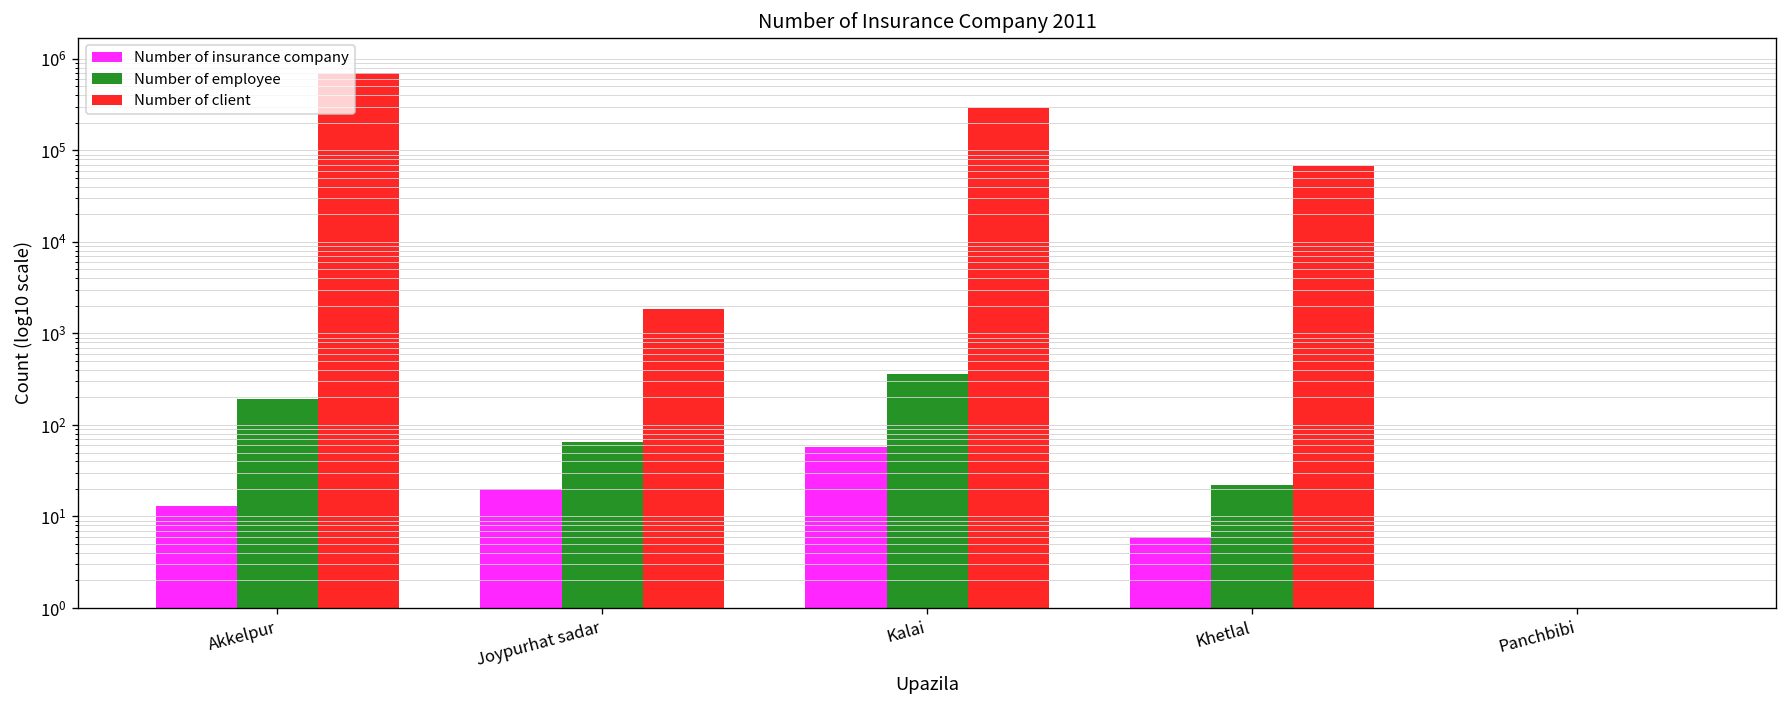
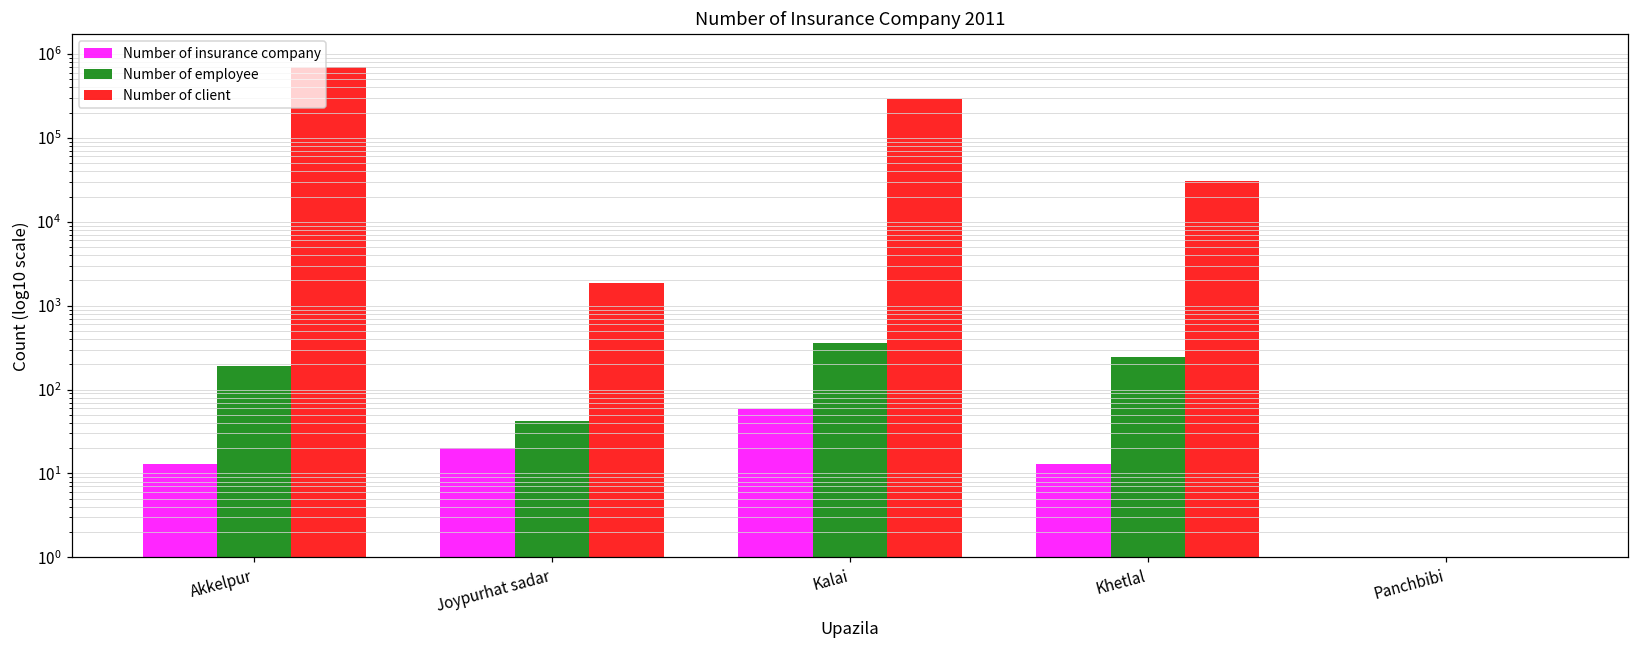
  {
    "Number of insurance company": {
      "Akkelpur": 13,
      "Joypurhat sadar": 20,
      "Kalai": 60,
-     "Khetlal": 6
+     "Khetlal": 13
    },
    "Number of employee": {
      "Akkelpur": 190,
-     "Joypurhat sadar": 70,
+     "Joypurhat sadar": 40,
      "Kalai": 400,
-     "Khetlal": 22
+     "Khetlal": 250
    },
    "Number of client": {
      "Akkelpur": 700000,
      "Joypurhat sadar": 1900,
      "Kalai": 290000,
-     "Khetlal": 70000
+     "Khetlal": 31000
    }
  }
